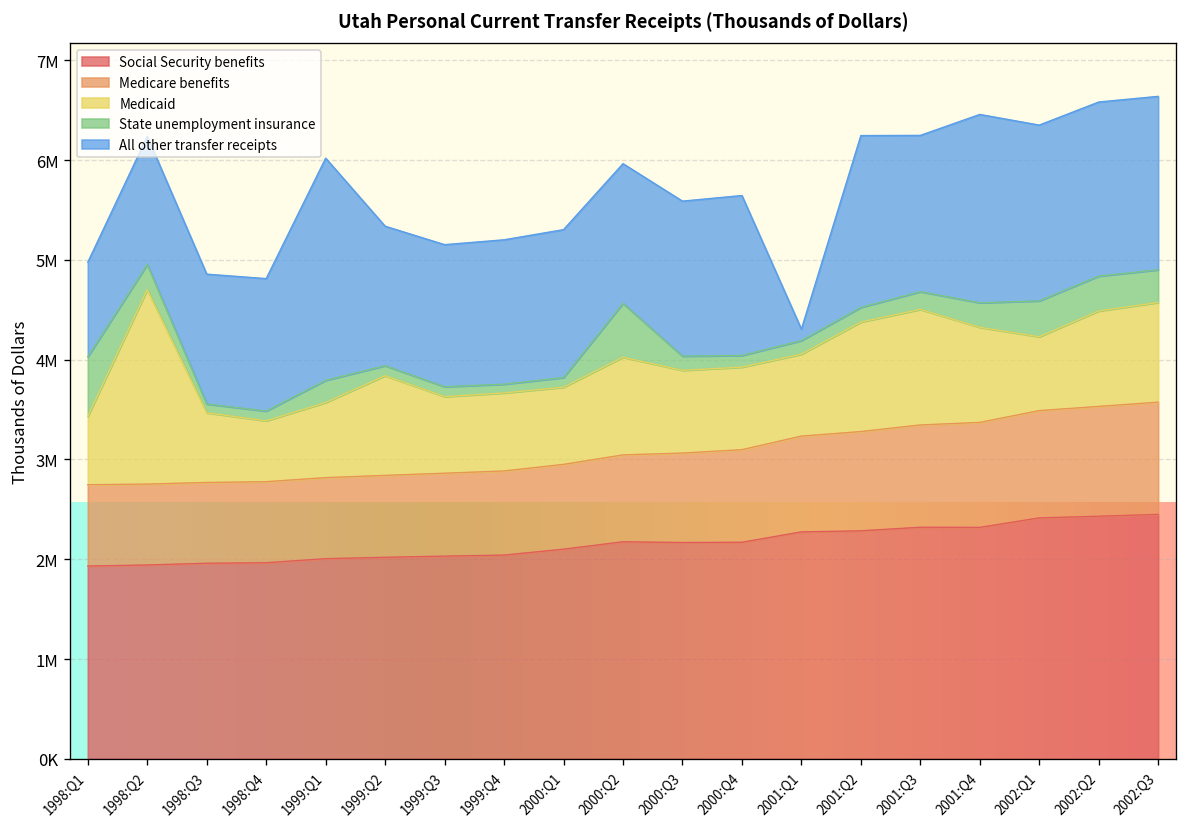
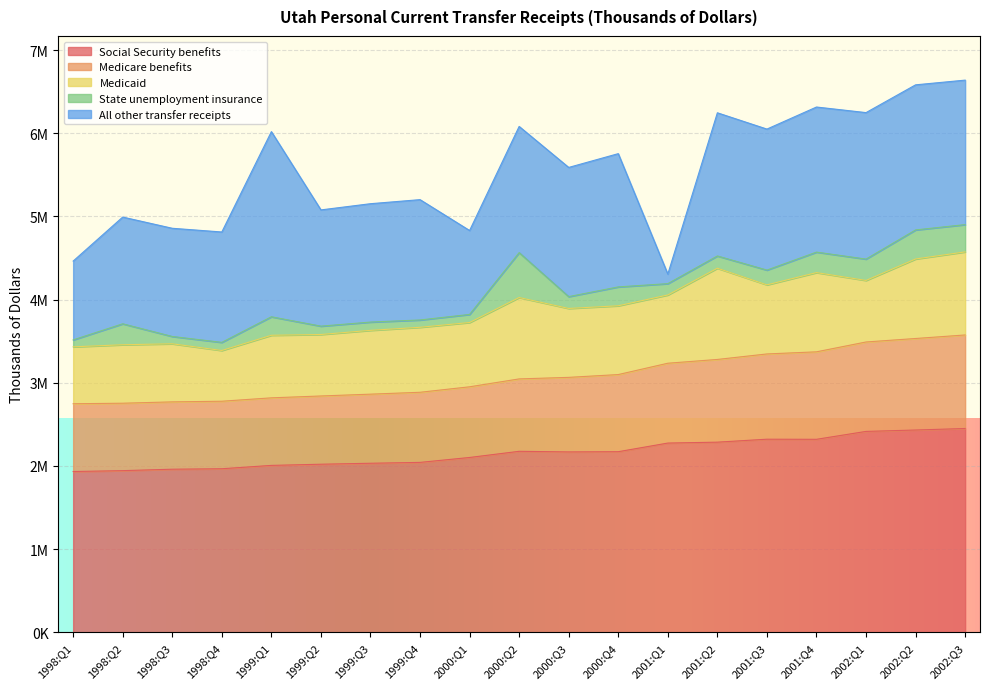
  {
    "Medicaid": {
      "1998:Q1": 700000,
-     "1998:Q2": 1900000,
+     "1998:Q2": 700000,
      "1998:Q3": 700000,
      "1998:Q4": 600000,
      "1999:Q1": 800000,
-     "1999:Q2": 1000000,
+     "1999:Q2": 700000,
      "1999:Q3": 800000,
      "1999:Q4": 800000,
      "2000:Q1": 800000,
      "2000:Q2": 1000000,
      "2000:Q3": 800000,
      "2000:Q4": 800000,
      "2001:Q1": 800000,
      "2001:Q2": 1100000,
-     "2001:Q3": 1200000,
+     "2001:Q3": 800000,
      "2001:Q4": 1000000,
      "2002:Q1": 700000,
      "2002:Q2": 1000000,
      "2002:Q3": 1000000
    },
    "State unemployment insurance": {
-     "1998:Q1": 600000,
+     "1998:Q1": 100000,
      "1998:Q2": 300000,
      "1998:Q3": 100000,
      "1998:Q4": 100000,
      "1999:Q1": 200000,
      "1999:Q2": 100000,
      "1999:Q3": 100000,
      "1999:Q4": 100000,
      "2000:Q1": 100000,
      "2000:Q2": 500000,
      "2000:Q3": 100000,
-     "2000:Q4": 100000,
+     "2000:Q4": 200000,
      "2001:Q1": 100000,
      "2001:Q2": 100000,
      "2001:Q3": 200000,
      "2001:Q4": 200000,
-     "2002:Q1": 400000,
+     "2002:Q1": 300000,
      "2002:Q2": 300000,
      "2002:Q3": 300000
    },
    "All other transfer receipts": {
      "1998:Q1": 900000,
      "1998:Q3": 1300000,
      "1998:Q4": 1300000,
      "1999:Q1": 2200000,
      "1999:Q2": 1400000,
      "1999:Q3": 1400000,
      "1999:Q4": 1400000,
-     "2000:Q1": 1500000,
-     "2000:Q2": 1400000,
+     "2000:Q1": 1000000,
+     "2000:Q2": 1500000,
      "2000:Q3": 1600000,
      "2000:Q4": 1600000,
      "2001:Q1": 100000,
      "2001:Q2": 1700000,
-     "2001:Q3": 1600000,
-     "2001:Q4": 1900000,
+     "2001:Q3": 1700000,
+     "2001:Q4": 1700000,
      "2002:Q1": 1800000,
      "2002:Q2": 1700000,
      "2002:Q3": 1700000
    }
  }
